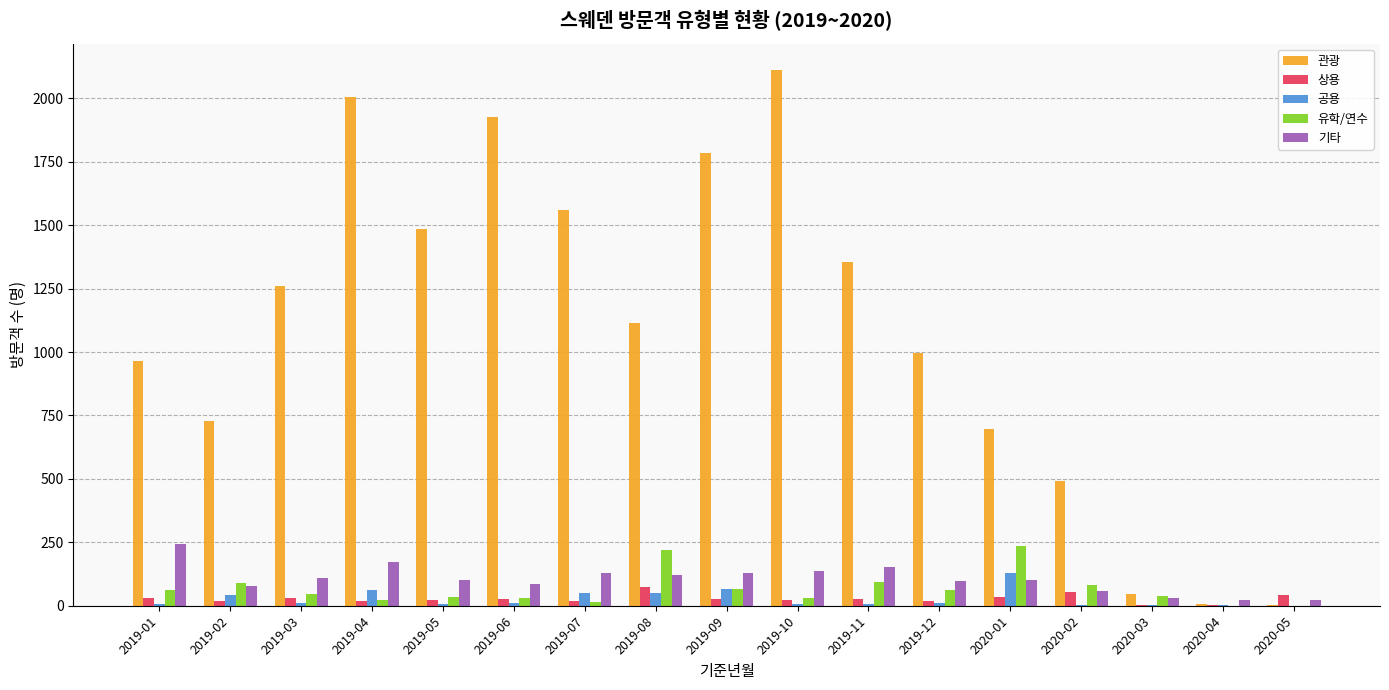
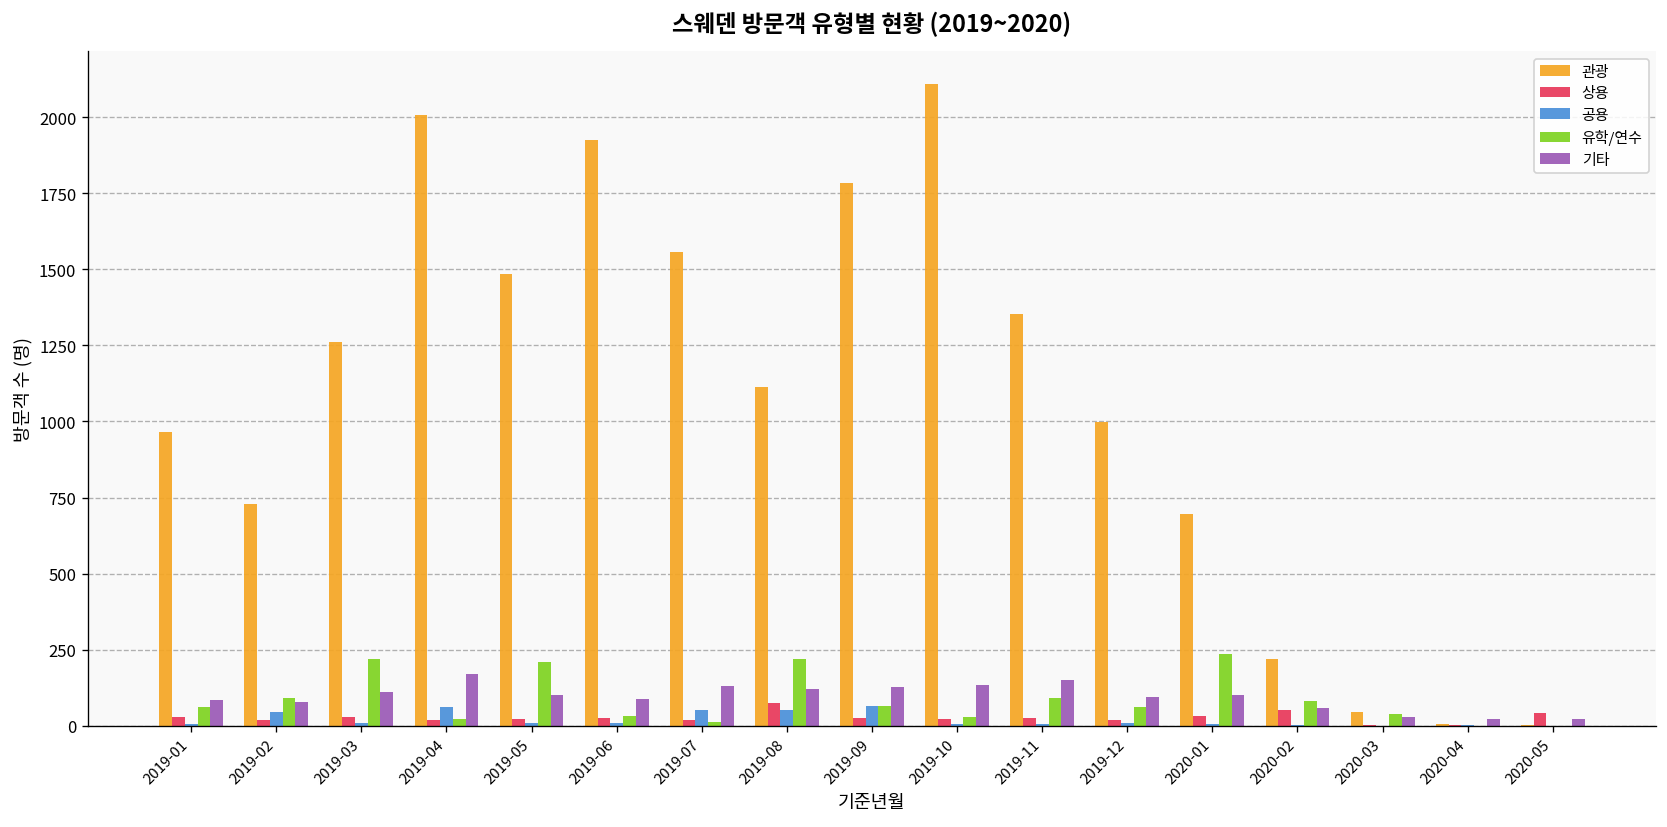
  {
    "관광": {
      "2019-01": 970,
      "2019-02": 730,
      "2019-03": 1260,
      "2019-04": 2010,
      "2019-05": 1490,
      "2019-06": 1930,
      "2019-07": 1560,
      "2019-08": 1110,
      "2019-09": 1780,
      "2019-10": 2110,
      "2019-11": 1350,
      "2019-12": 1000,
      "2020-01": 700,
-     "2020-02": 490,
+     "2020-02": 220,
      "2020-03": 50
    },
    "상용": {
      "2019-01": 30,
      "2019-02": 20,
      "2019-03": 30,
      "2019-04": 20,
      "2019-05": 20,
      "2019-06": 30,
      "2019-07": 20,
      "2019-08": 70,
      "2019-09": 30,
      "2019-10": 20,
      "2019-11": 30,
      "2019-12": 20,
      "2020-01": 30,
      "2020-02": 50,
      "2020-05": 40
    },
    "공용": {
      "2019-02": 40,
      "2019-04": 60,
      "2019-07": 50,
      "2019-08": 50,
      "2019-09": 70,
-     "2020-01": 130,
+     "2020-01": 10,
      "2020-05": 0
    },
    "유학/연수": {
      "2019-01": 60,
      "2019-02": 90,
-     "2019-03": 50,
+     "2019-03": 220,
      "2019-04": 20,
-     "2019-05": 40,
+     "2019-05": 210,
      "2019-06": 30,
      "2019-07": 10,
      "2019-08": 220,
      "2019-09": 70,
      "2019-10": 30,
      "2019-11": 90,
      "2019-12": 60,
      "2020-01": 240,
      "2020-02": 80,
      "2020-03": 40,
      "2020-04": 0,
      "2020-05": 0
    },
    "기타": {
-     "2019-01": 240,
+     "2019-01": 90,
      "2019-02": 80,
      "2019-03": 110,
      "2019-04": 170,
      "2019-05": 100,
      "2019-06": 90,
      "2019-07": 130,
      "2019-08": 120,
      "2019-09": 130,
      "2019-10": 140,
      "2019-11": 150,
      "2019-12": 100,
      "2020-01": 100,
      "2020-02": 60,
      "2020-03": 30,
      "2020-04": 20,
      "2020-05": 20
    }
  }
